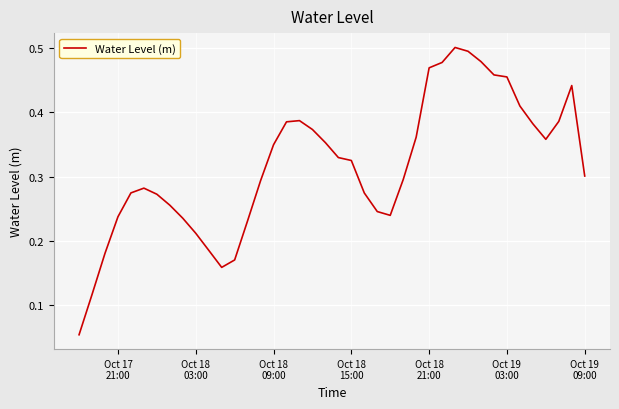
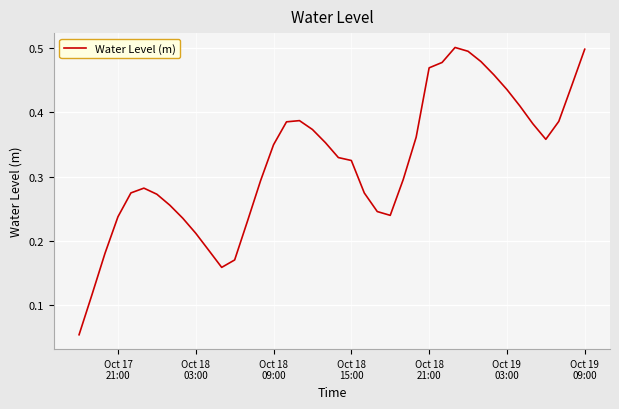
  {
    "Oct 17 21:00": 0.24,
    "Oct 18 03:00": 0.21,
    "Oct 18 09:00": 0.35,
    "Oct 18 15:00": 0.32,
    "Oct 18 21:00": 0.47,
-   "Oct 19 03:00": 0.45,
-   "Oct 19 09:00": 0.30
+   "Oct 19 03:00": 0.43,
+   "Oct 19 09:00": 0.50
  }
